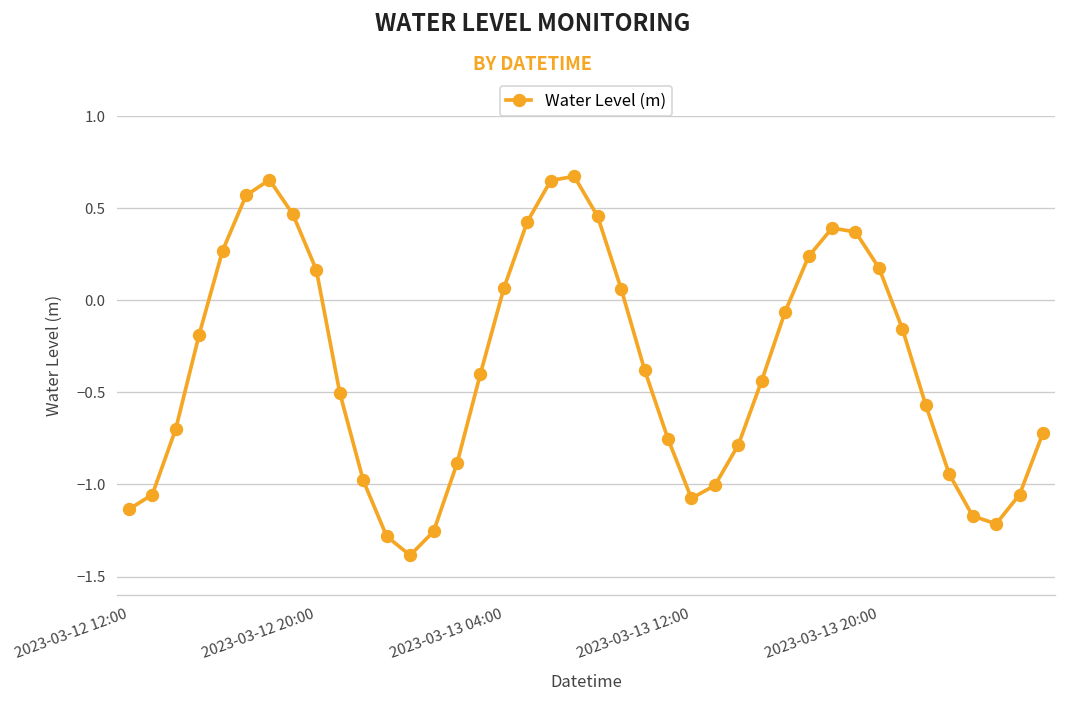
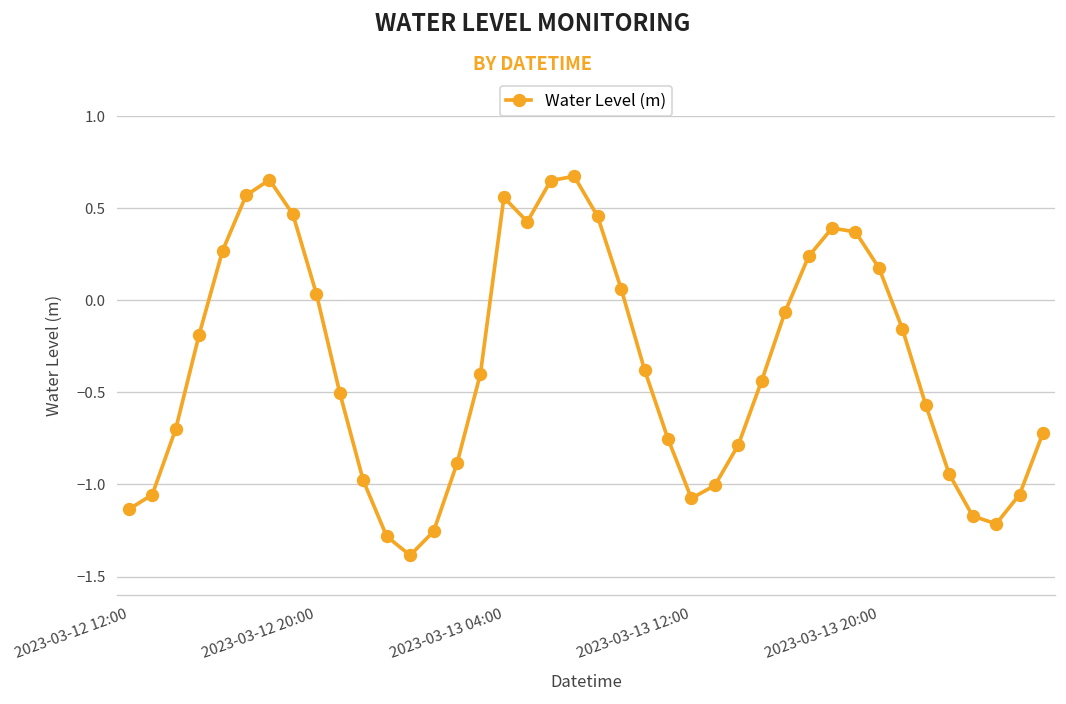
  {
    "2023-03-12 12:00": -1.13,
-   "2023-03-12 20:00": 0.16,
-   "2023-03-13 04:00": 0.07,
+   "2023-03-12 20:00": 0.04,
+   "2023-03-13 04:00": 0.56,
    "2023-03-13 12:00": -1.08,
    "2023-03-13 20:00": 0.18
  }
